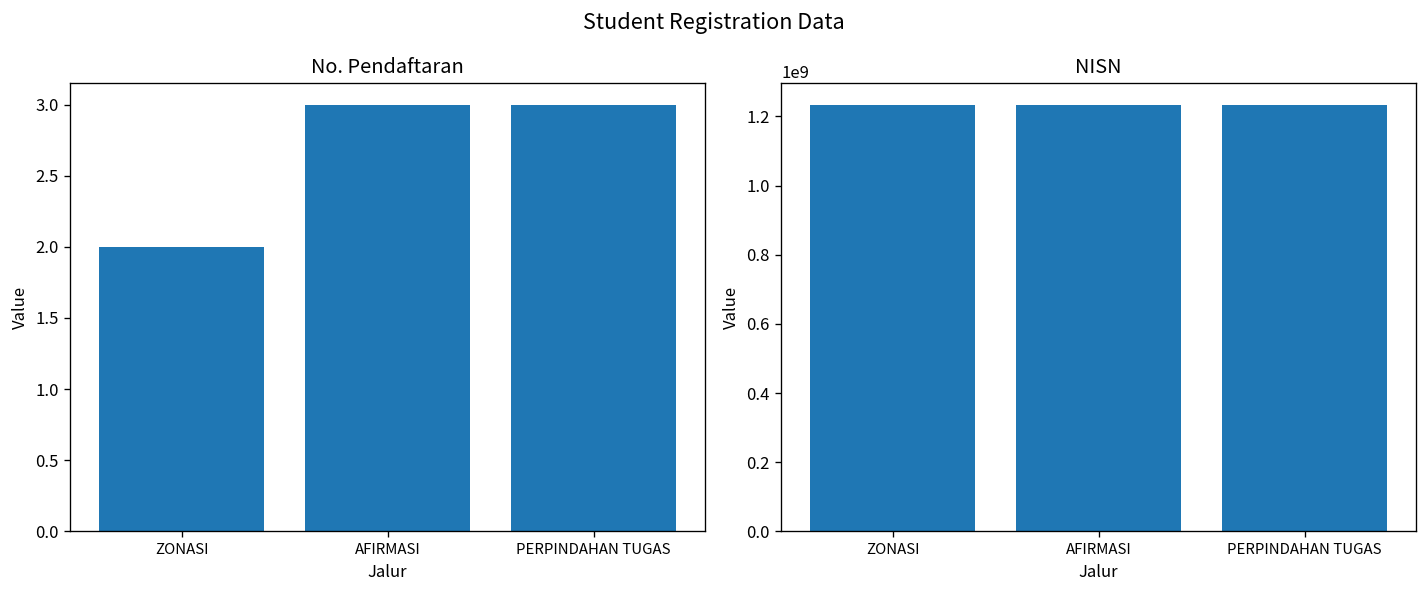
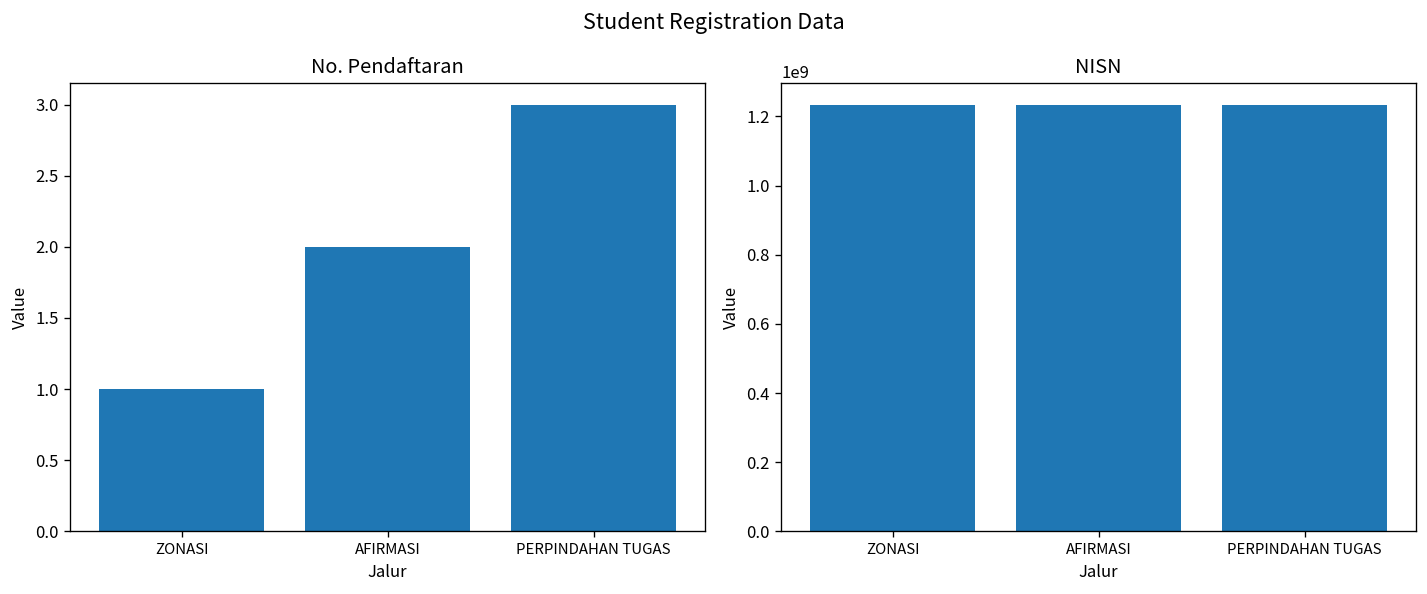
  {
    "No. Pendaftaran": {
-     "ZONASI": 2,
-     "AFIRMASI": 3,
+     "ZONASI": 1,
+     "AFIRMASI": 2,
      "PERPINDAHAN TUGAS": 3
    },
    "NISN": {
      "ZONASI": 1230000000,
      "AFIRMASI": 1230000000,
      "PERPINDAHAN TUGAS": 1230000000
    }
  }
